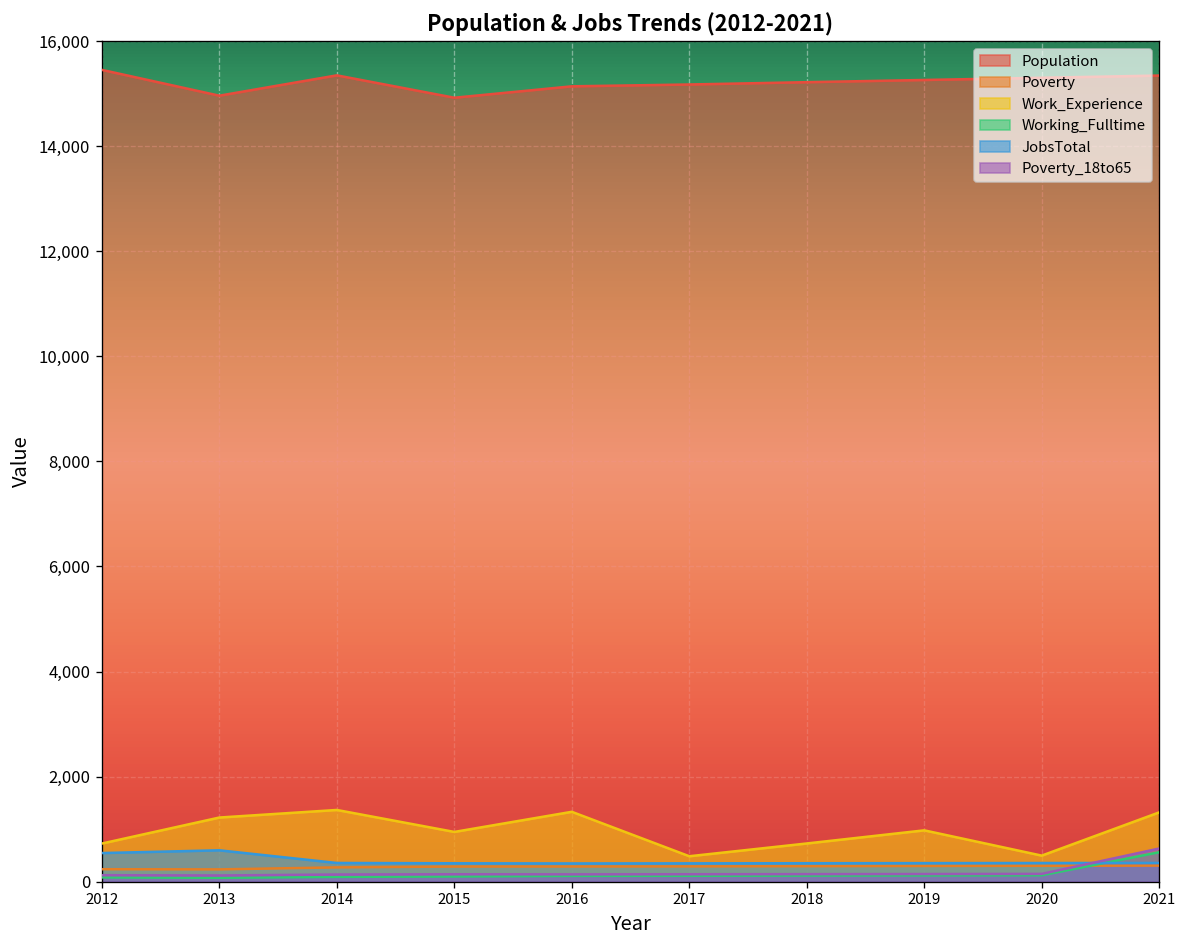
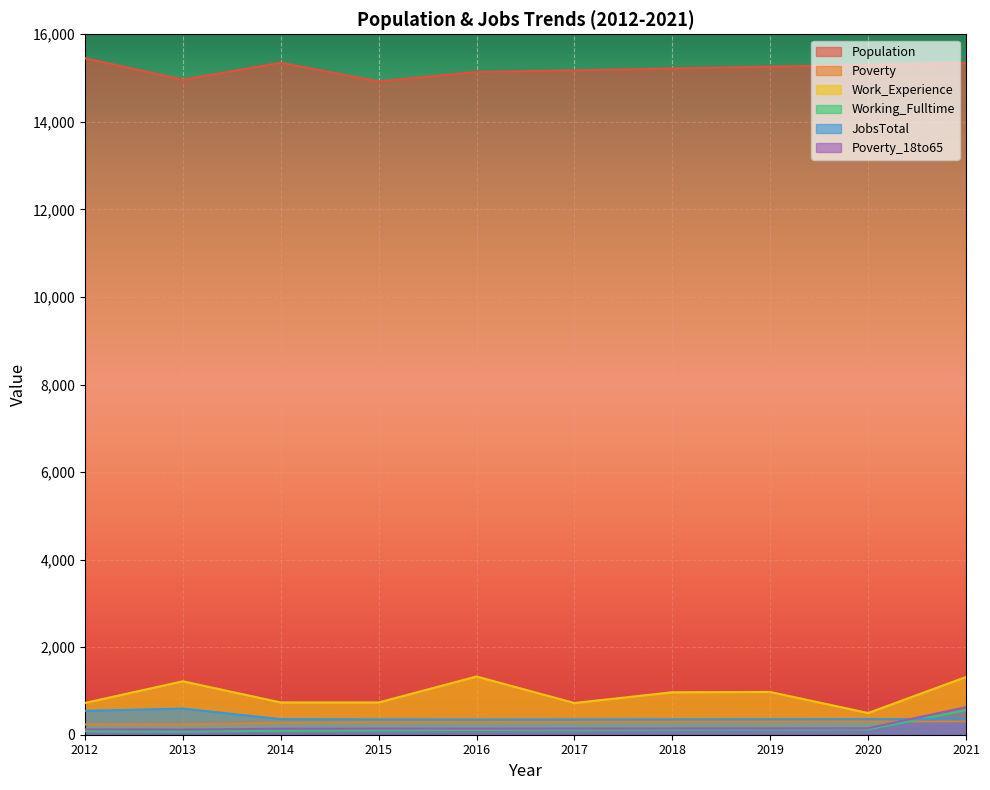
  {
    "Work_Experience": {
      "2012": "700",
      "2013": "1,200",
-     "2014": "1,400",
-     "2015": "900",
+     "2014": "700",
+     "2015": "700",
      "2016": "1,300",
-     "2017": "500",
-     "2018": "700",
+     "2017": "700",
+     "2018": "1,000",
      "2019": "1,000",
      "2020": "500",
      "2021": "1,300"
    },
    "Working_Fulltime": {
      "2021": "600"
    },
    "JobsTotal": {
      "2012": "500",
      "2013": "600",
      "2014": "400",
      "2015": "400",
      "2016": "300",
      "2017": "300"
    },
    "Poverty_18to65": {
      "2021": "600"
    }
  }
